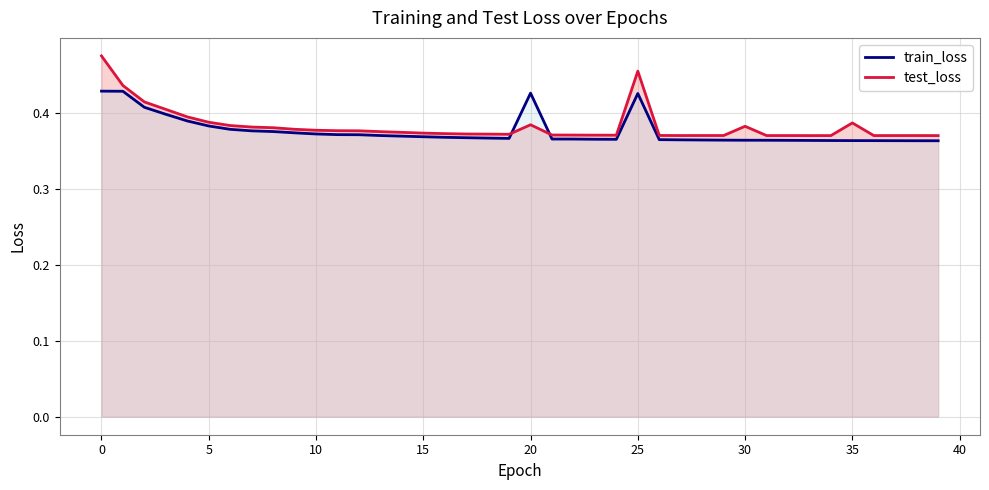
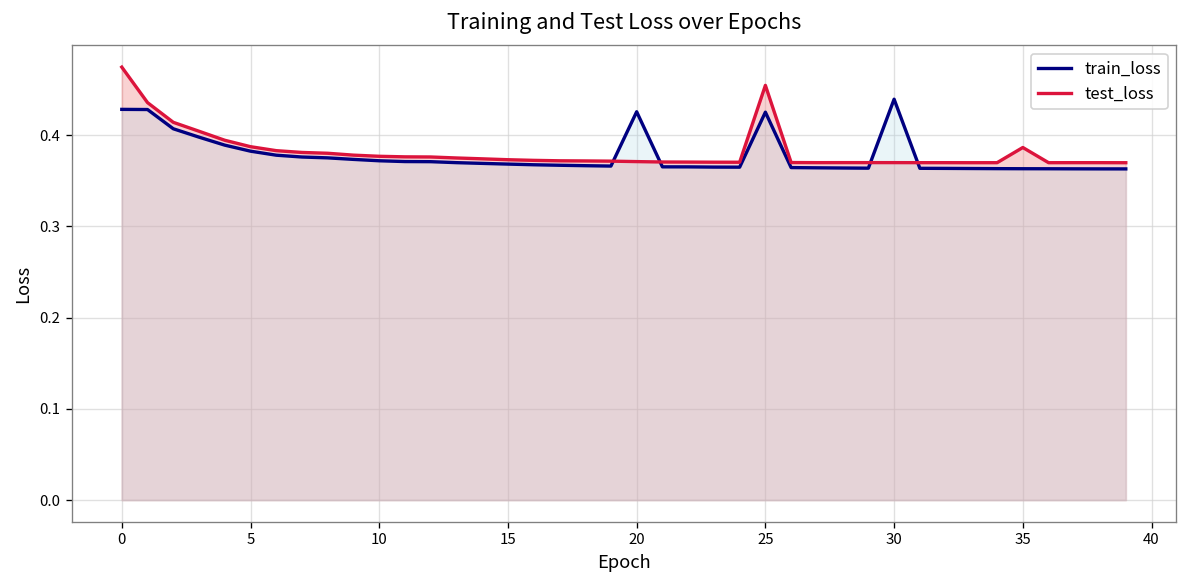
  {
    "train_loss": {
      "0": 0.43,
      "5": 0.38,
      "10": 0.37,
      "15": 0.37,
      "20": 0.43,
      "25": 0.43,
-     "30": 0.36,
+     "30": 0.44,
      "35": 0.36
    },
    "test_loss": {
      "0": 0.47,
      "5": 0.39,
      "10": 0.38,
      "15": 0.37,
-     "20": 0.38,
+     "20": 0.37,
      "25": 0.45,
-     "30": 0.38,
+     "30": 0.37,
      "35": 0.39
    }
  }
